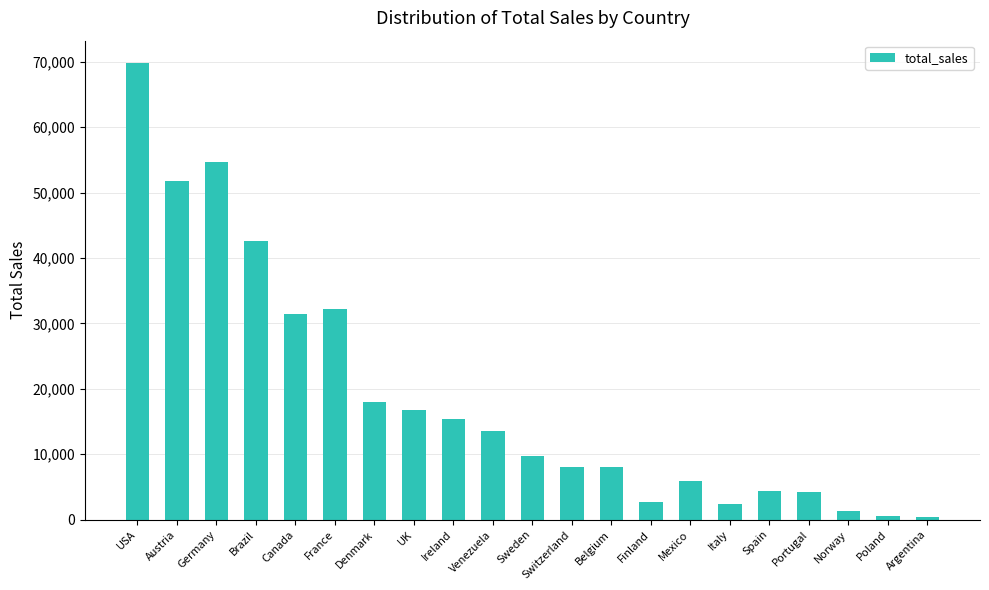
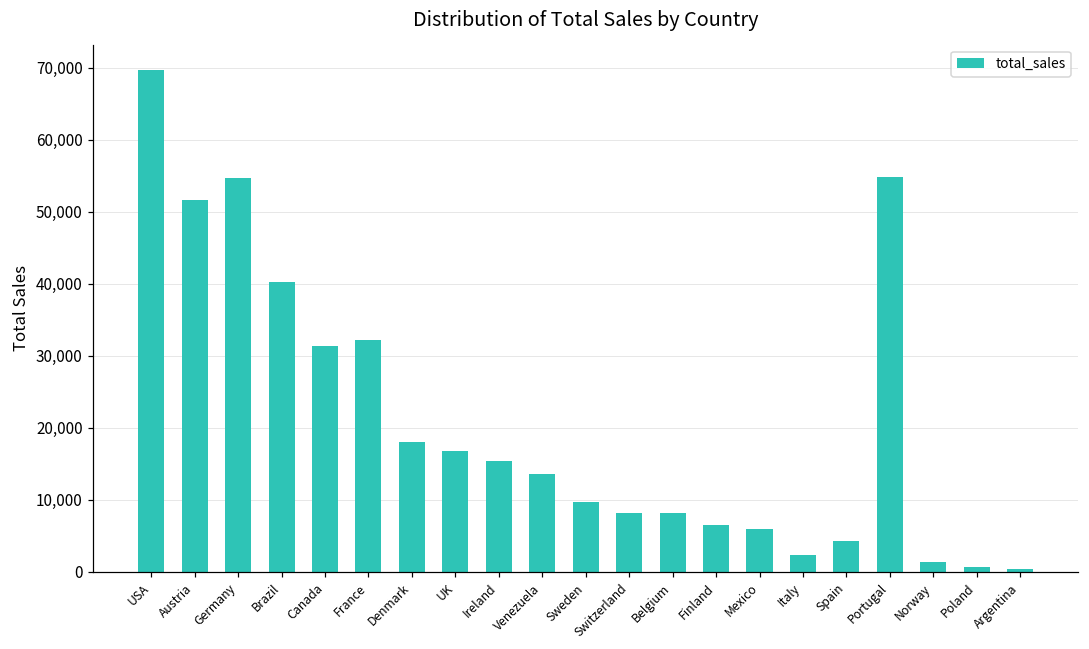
  {
    "USA": "70,000",
    "Austria": "52,000",
    "Germany": "55,000",
-   "Brazil": "43,000",
+   "Brazil": "40,000",
    "Canada": "31,000",
    "France": "32,000",
    "Denmark": "18,000",
    "UK": "17,000",
    "Ireland": "15,000",
    "Venezuela": "14,000",
    "Sweden": "10,000",
    "Switzerland": "8,000",
    "Belgium": "8,000",
-   "Finland": "3,000",
+   "Finland": "6,000",
    "Mexico": "6,000",
    "Italy": "2,000",
    "Spain": "4,000",
-   "Portugal": "4,000",
+   "Portugal": "55,000",
    "Norway": "1,000",
    "Poland": "1,000",
    "Argentina": "0"
  }
